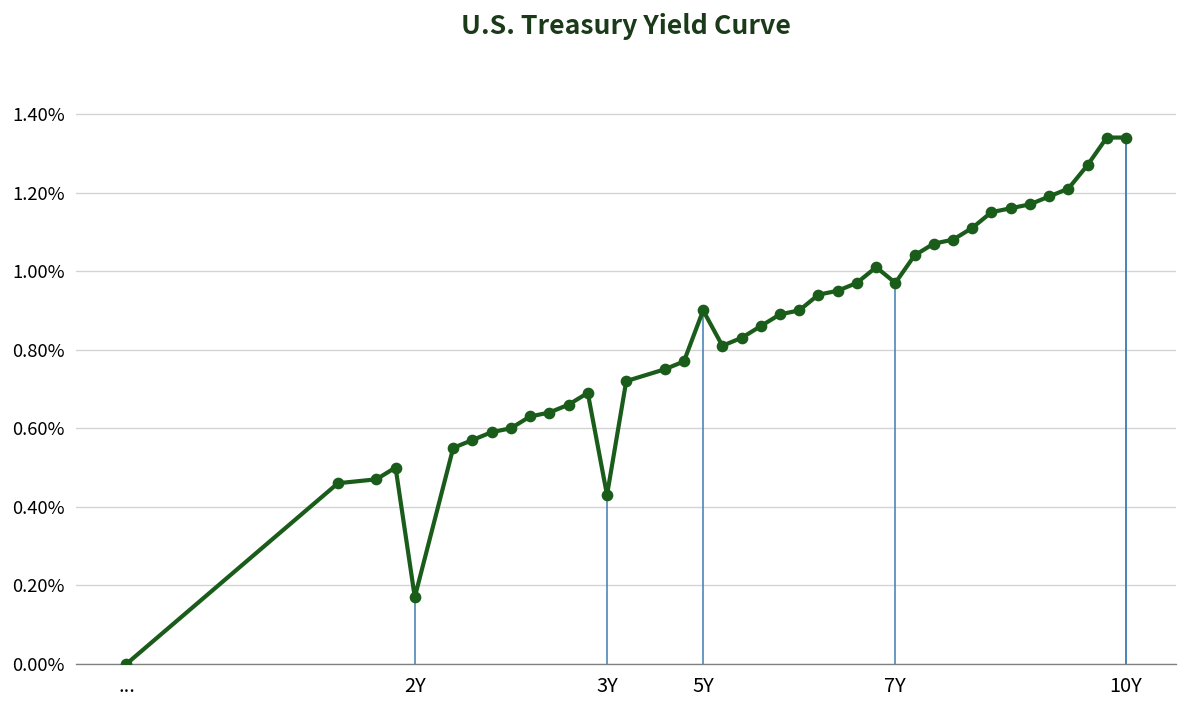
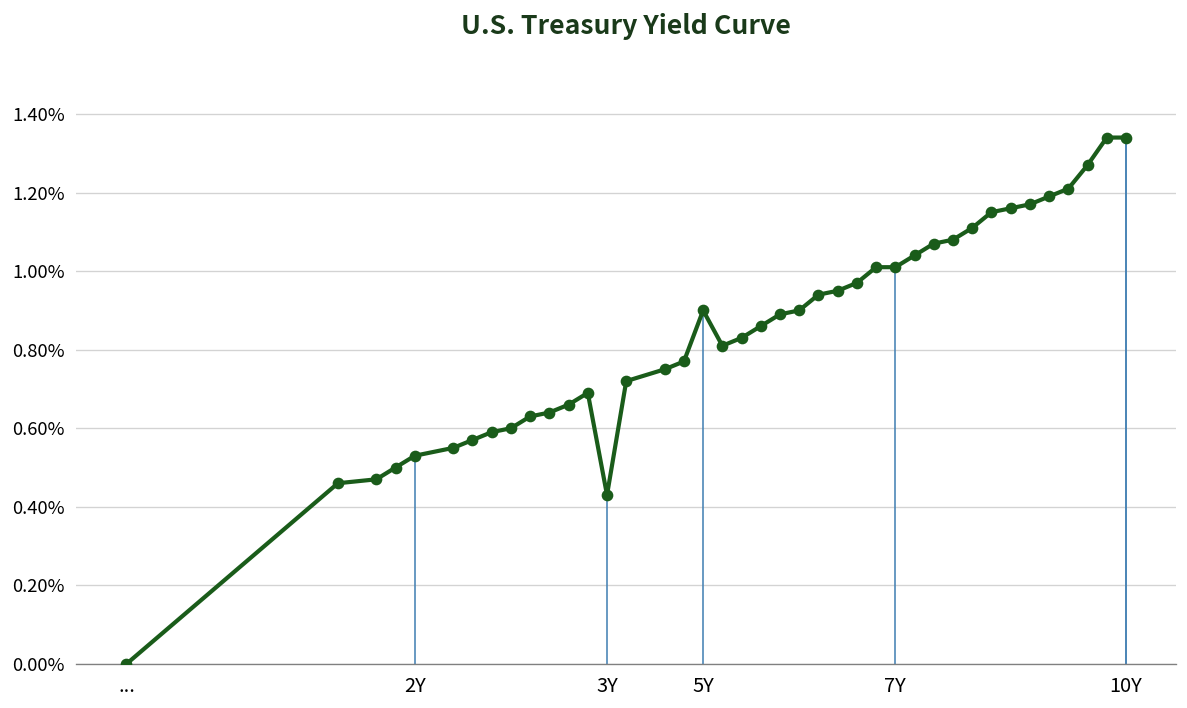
  {
    "...": "0.00%",
-   "2Y": "0.17%",
+   "2Y": "0.53%",
    "3Y": "0.43%",
    "5Y": "0.90%",
-   "7Y": "0.97%",
+   "7Y": "1.01%",
    "10Y": "1.34%"
  }
